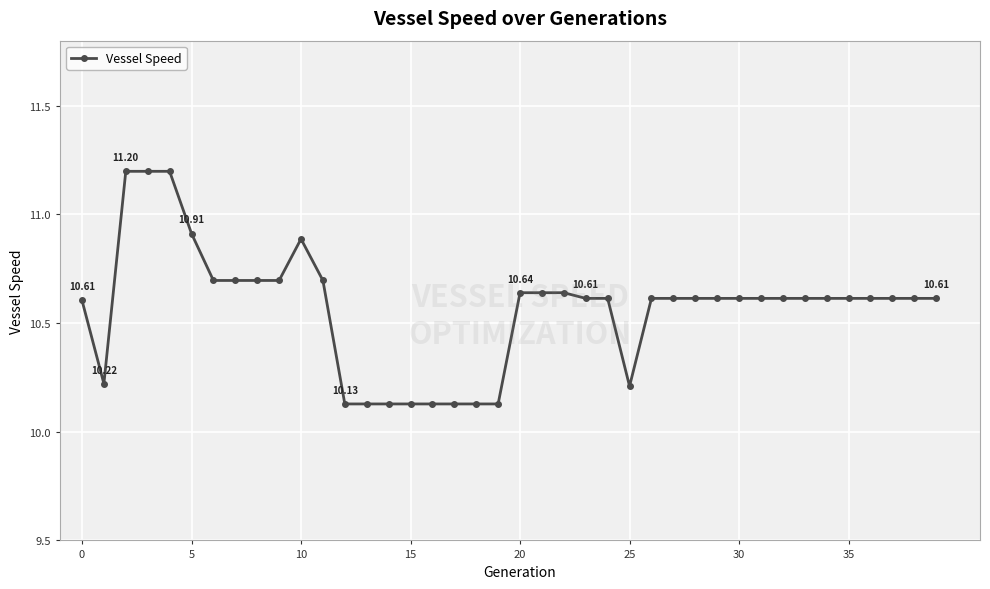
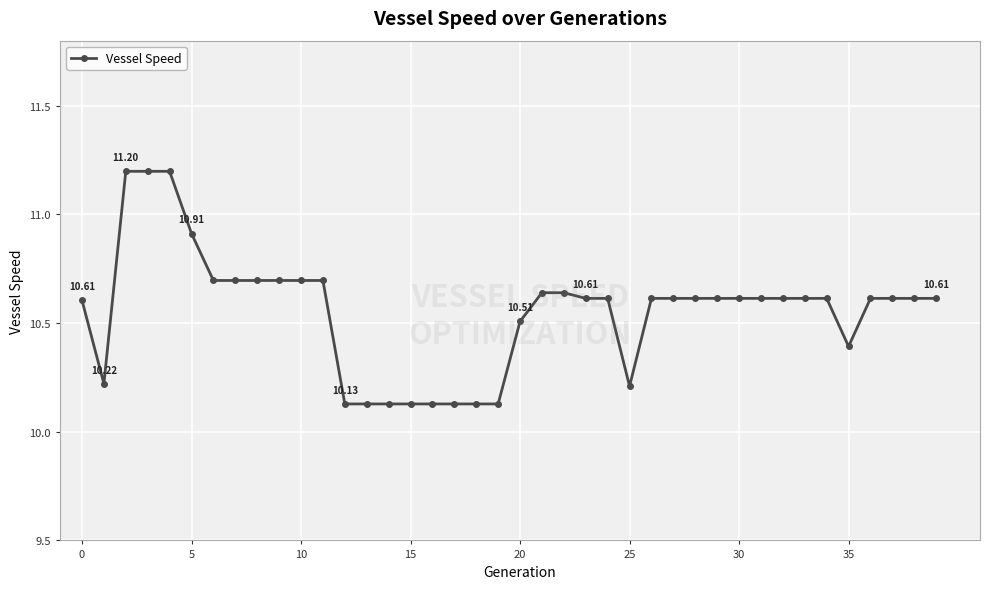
  {
    "0": 10.61,
    "5": 10.91,
-   "10": 10.89,
-   "20": 10.64,
-   "35": 10.61
+   "10": 10.70,
+   "20": 10.51,
+   "35": 10.39
  }
